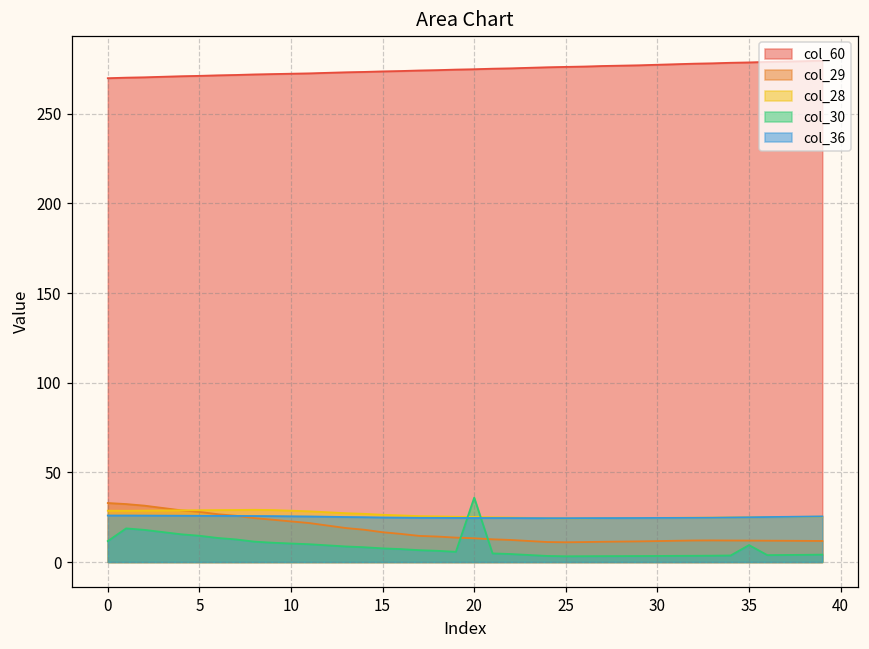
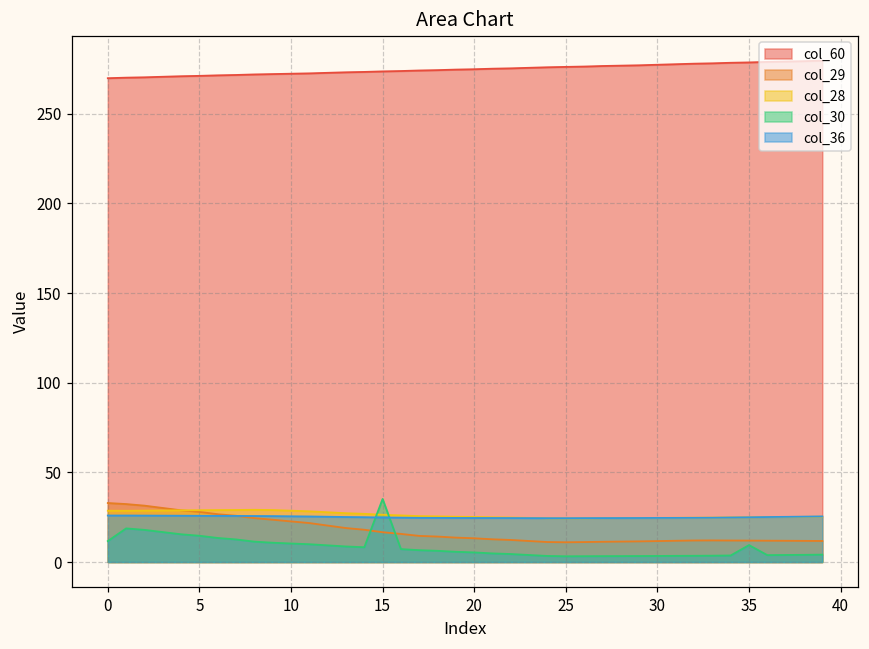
  {
    "col_30": {
      "0": 12,
      "5": 15,
      "10": 10,
-     "15": 8,
-     "20": 36,
+     "15": 35,
+     "20": 5,
      "25": 3,
      "30": 3,
      "35": 9
    },
    "col_36": {
      "0": 26,
      "5": 26,
      "10": 26
    }
  }
